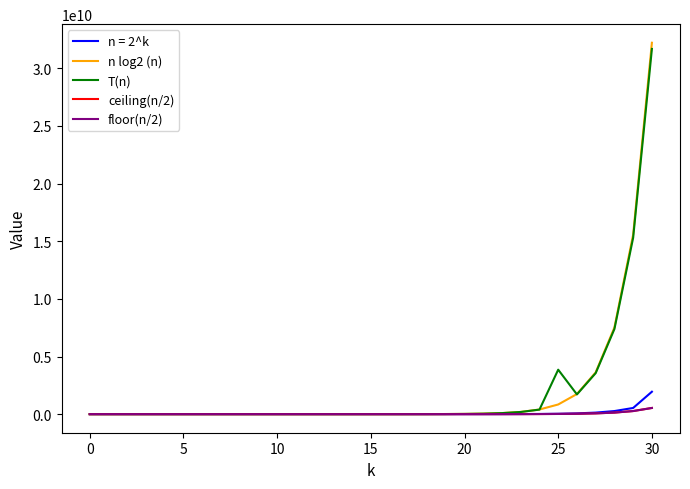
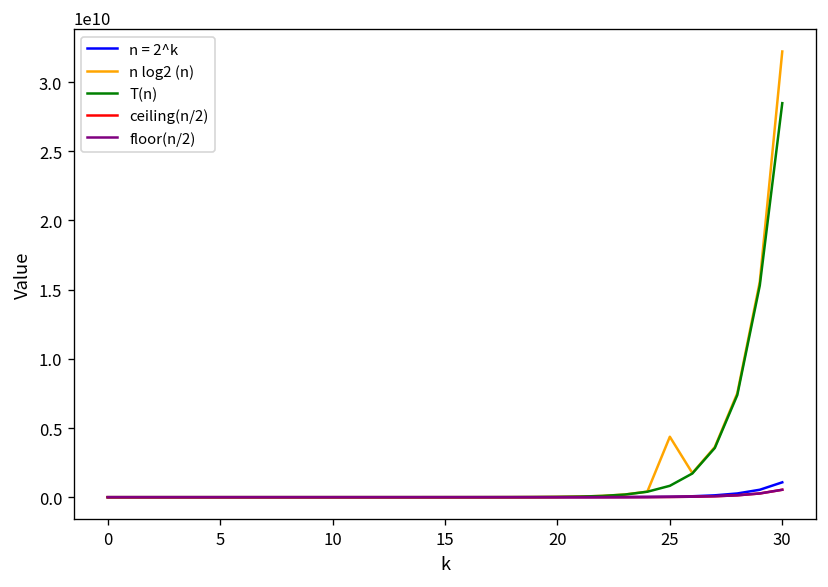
  {
    "n = 2^k": {
-     "30": 1900000000
+     "30": 1100000000
    },
    "n log2 (n)": {
-     "25": 800000000,
+     "25": 4400000000,
      "30": 32200000000
    },
    "T(n)": {
-     "25": 3900000000,
-     "30": 31700000000
+     "25": 800000000,
+     "30": 28500000000
    },
    "floor(n/2)": {
      "30": 500000000
    }
  }
